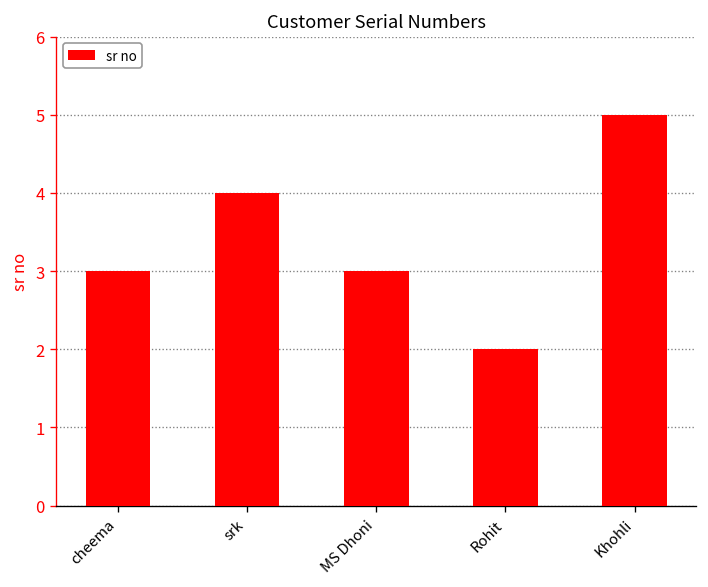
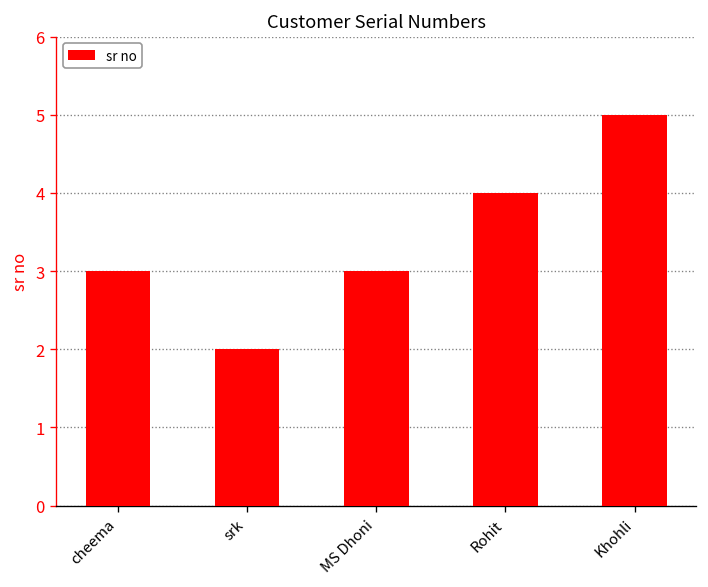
  {
    "cheema": 3,
-   "srk": 4,
+   "srk": 2,
    "MS Dhoni": 3,
-   "Rohit": 2,
+   "Rohit": 4,
    "Khohli": 5
  }
